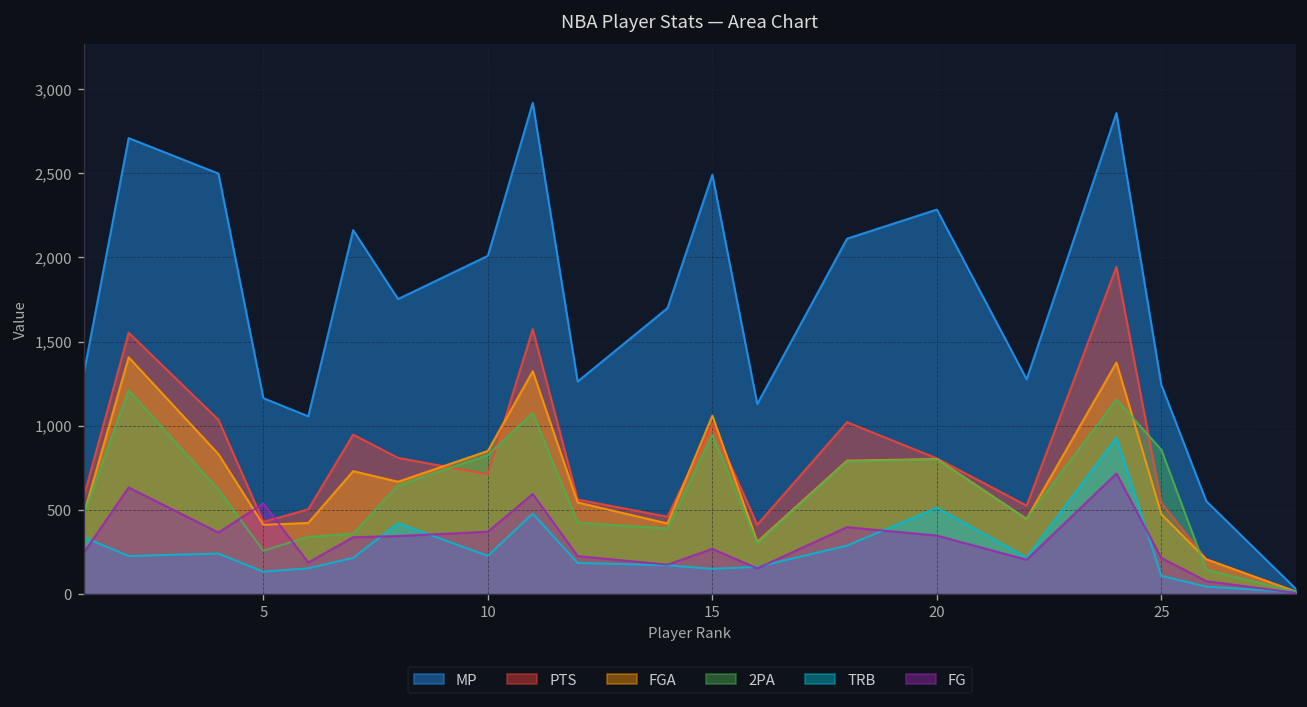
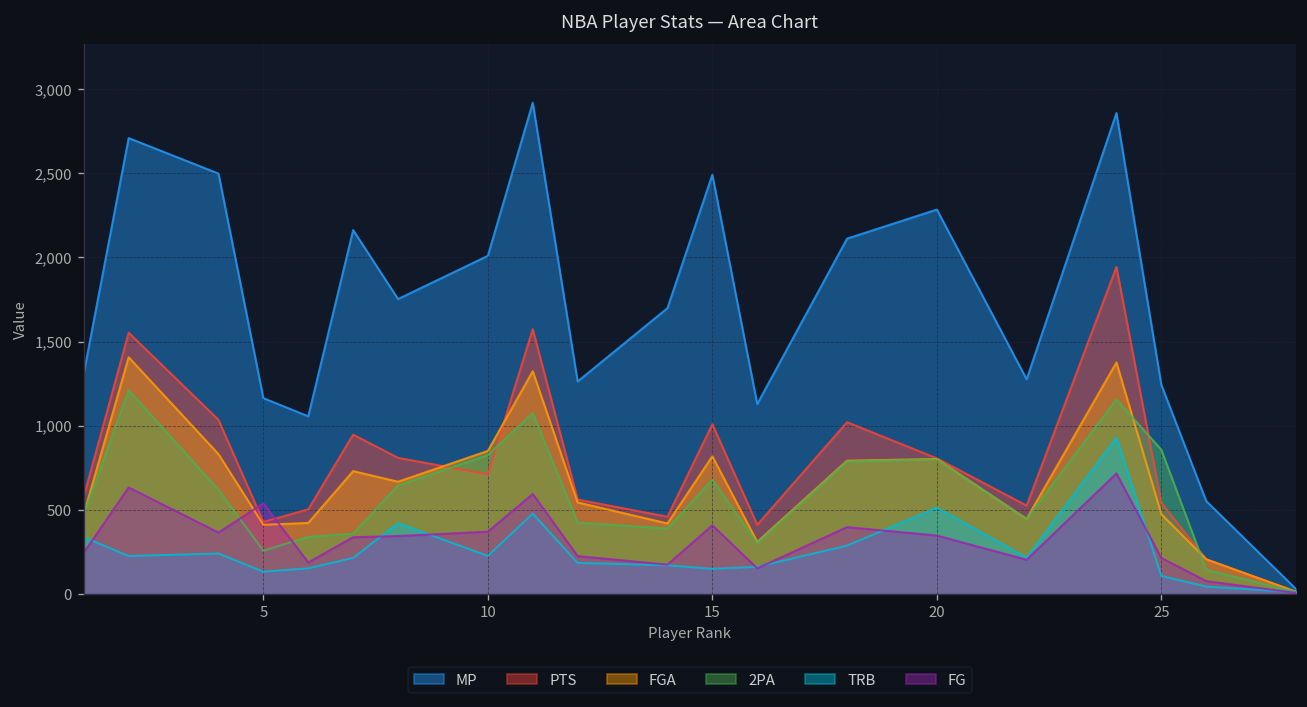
  {
    "PTS": {
      "10": "710",
      "15": "1,010",
      "25": "540"
    },
    "FGA": {
      "10": "850",
-     "15": "1,060",
+     "15": "820",
      "25": "470"
    },
    "2PA": {
      "5": "260",
      "10": "830",
-     "15": "950",
+     "15": "680",
      "25": "860"
    },
    "FG": {
      "5": "540",
      "10": "370",
-     "15": "270",
+     "15": "410",
      "20": "350",
      "25": "210"
    }
  }
